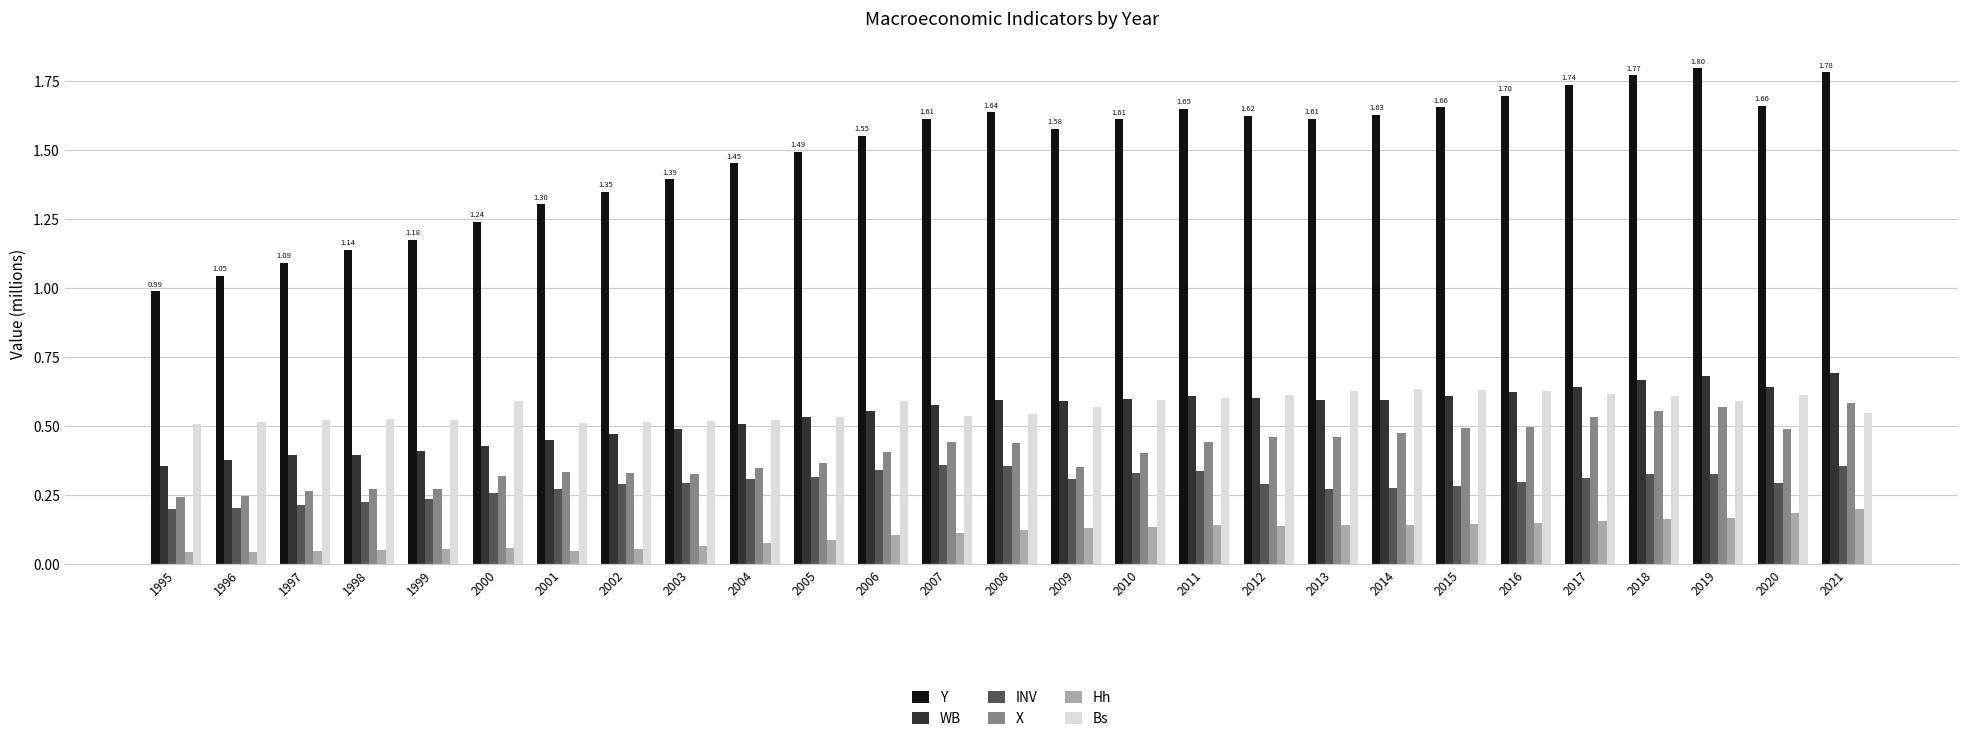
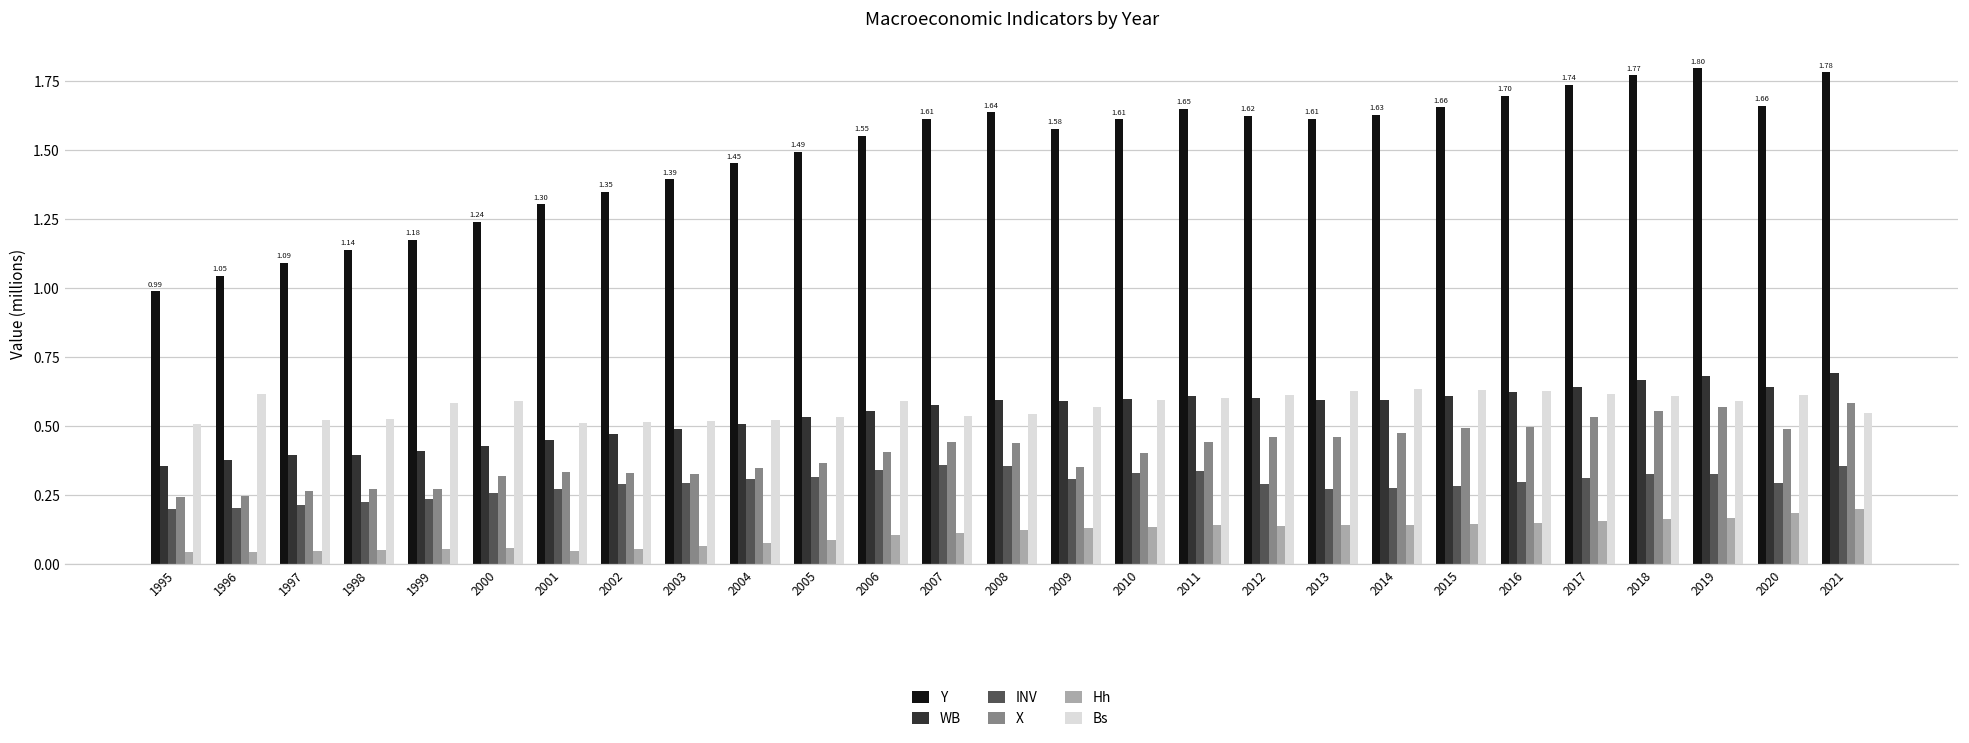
  {
    "Bs": {
      "1995": 0.51,
-     "1996": 0.51,
+     "1996": 0.62,
      "1997": 0.52,
      "1998": 0.52,
-     "1999": 0.52,
+     "1999": 0.59,
      "2000": 0.59,
      "2001": 0.51,
      "2002": 0.51,
      "2003": 0.52,
      "2004": 0.52,
      "2005": 0.53,
      "2006": 0.59,
      "2007": 0.54,
      "2008": 0.54,
      "2009": 0.57,
      "2010": 0.59,
      "2011": 0.60,
      "2012": 0.61,
      "2013": 0.63,
      "2014": 0.63,
      "2015": 0.63,
      "2016": 0.63,
      "2017": 0.62,
      "2018": 0.61,
      "2019": 0.59,
      "2020": 0.61,
      "2021": 0.55
    }
  }
